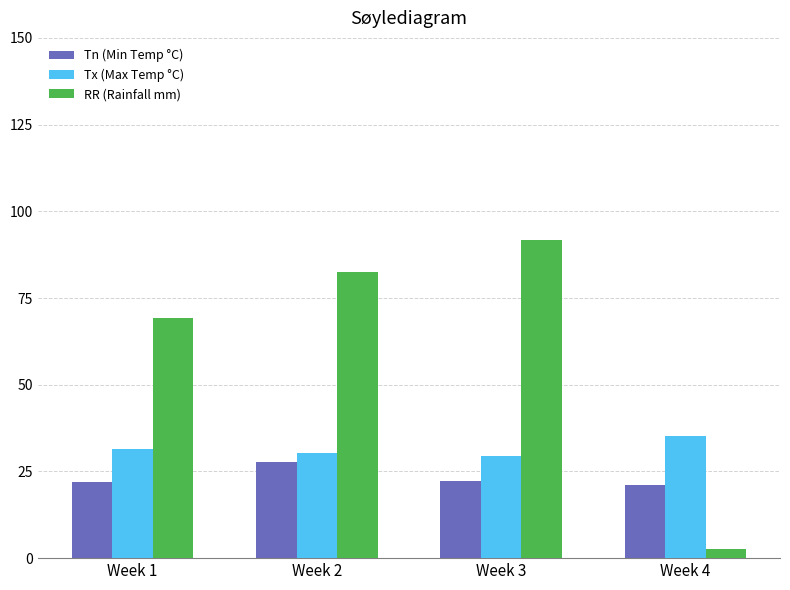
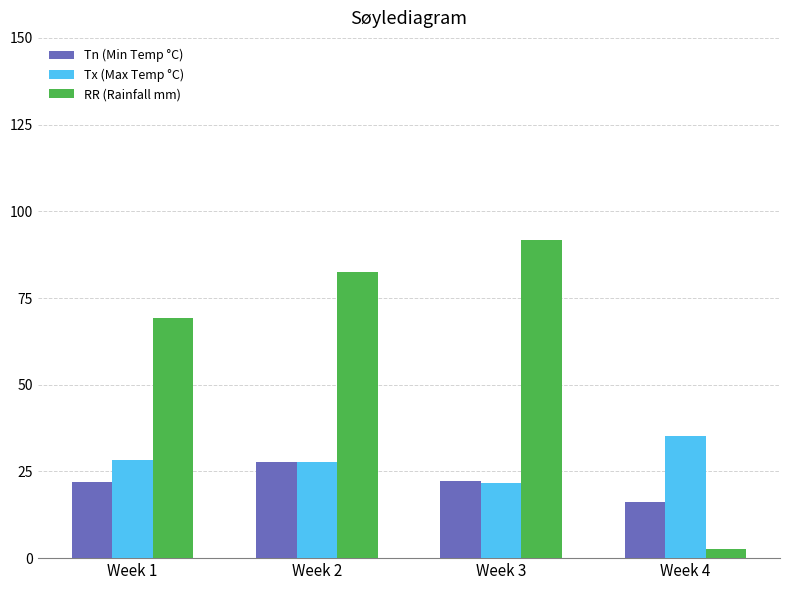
  {
    "Tn (Min Temp °C)": {
      "Week 1": 22,
      "Week 2": 28,
      "Week 3": 22,
-     "Week 4": 21
+     "Week 4": 16
    },
    "Tx (Max Temp °C)": {
-     "Week 1": 32,
-     "Week 2": 30,
-     "Week 3": 29,
+     "Week 1": 28,
+     "Week 2": 28,
+     "Week 3": 22,
      "Week 4": 35
    },
    "RR (Rainfall mm)": {
      "Week 1": 69,
      "Week 2": 83,
      "Week 3": 92,
      "Week 4": 3
    }
  }
